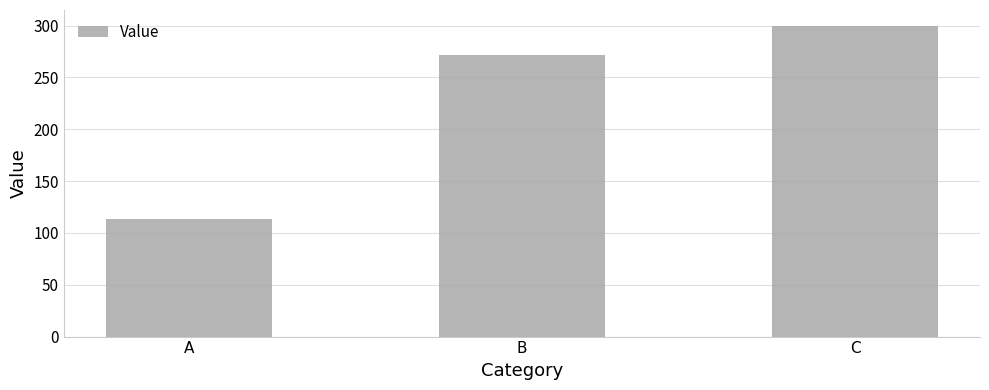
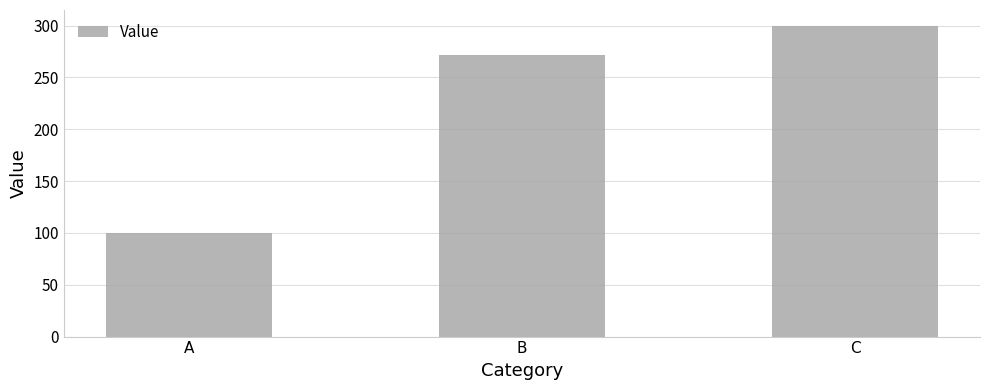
  {
-   "A": 113,
+   "A": 100,
    "B": 272,
    "C": 300
  }
